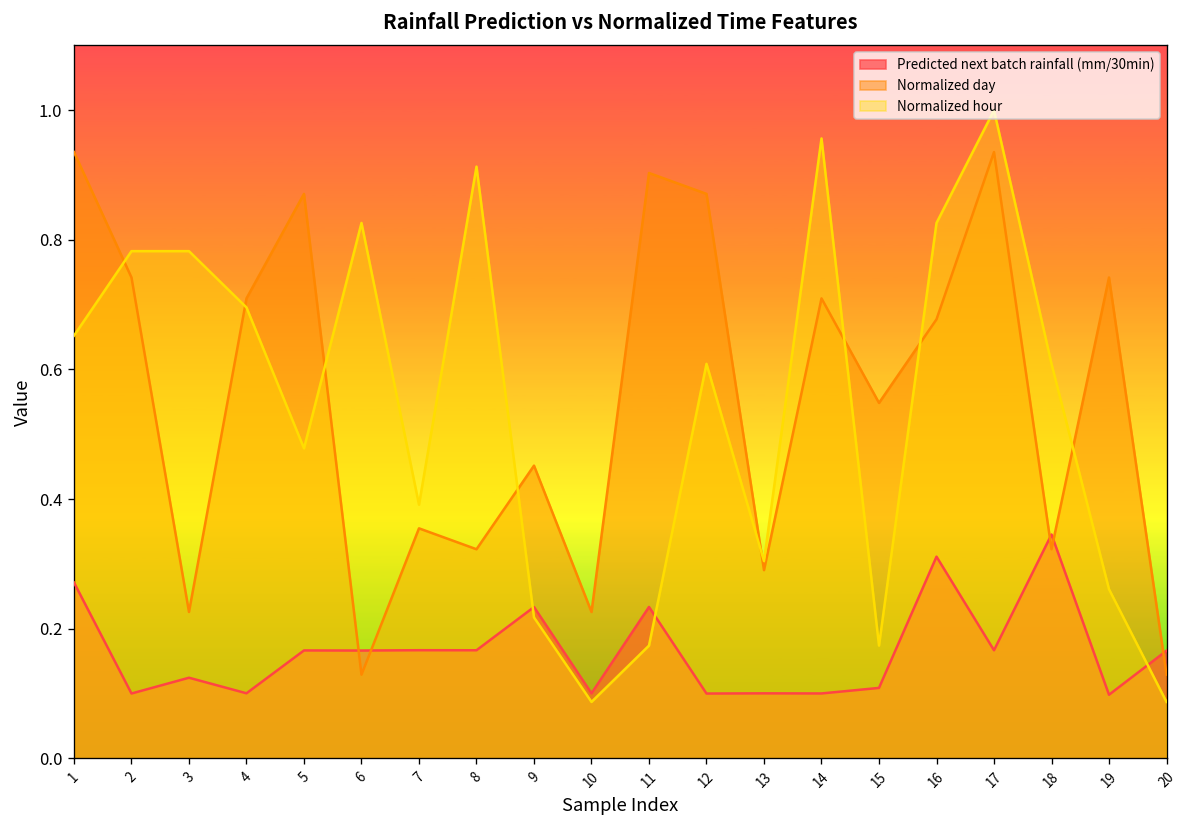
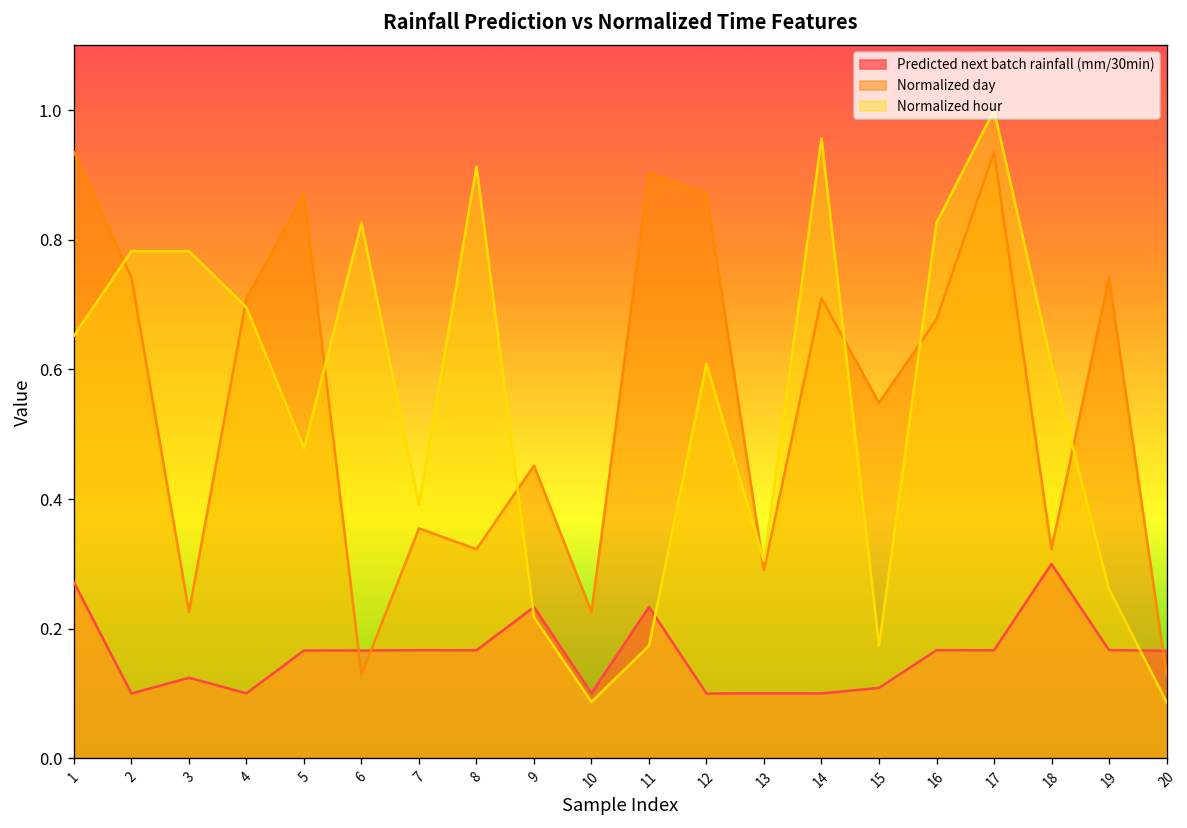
  {
    "Predicted next batch rainfall (mm/30min)": {
      "1": 0.27,
      "2": 0.10,
      "3": 0.12,
      "4": 0.10,
      "5": 0.17,
      "6": 0.17,
      "7": 0.17,
      "8": 0.17,
      "9": 0.23,
      "10": 0.10,
      "11": 0.23,
      "12": 0.10,
      "13": 0.10,
      "14": 0.10,
      "15": 0.11,
-     "16": 0.31,
+     "16": 0.17,
      "17": 0.17,
-     "18": 0.35,
-     "19": 0.10,
+     "18": 0.30,
+     "19": 0.17,
      "20": 0.17
    }
  }
